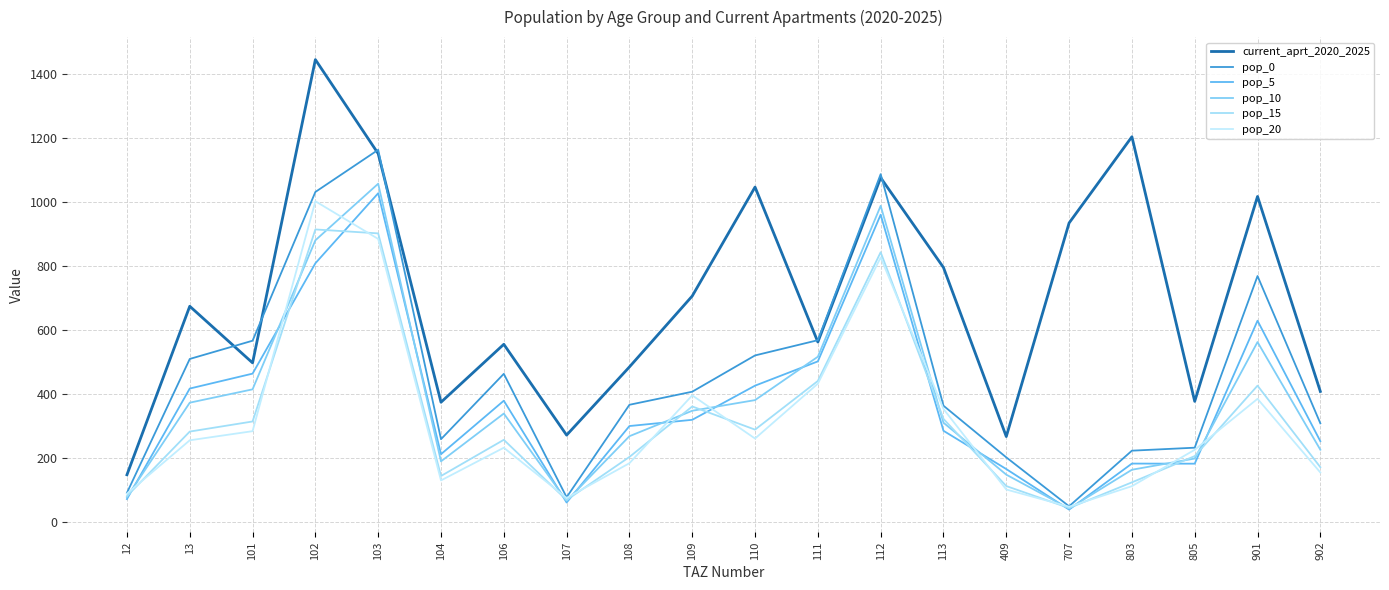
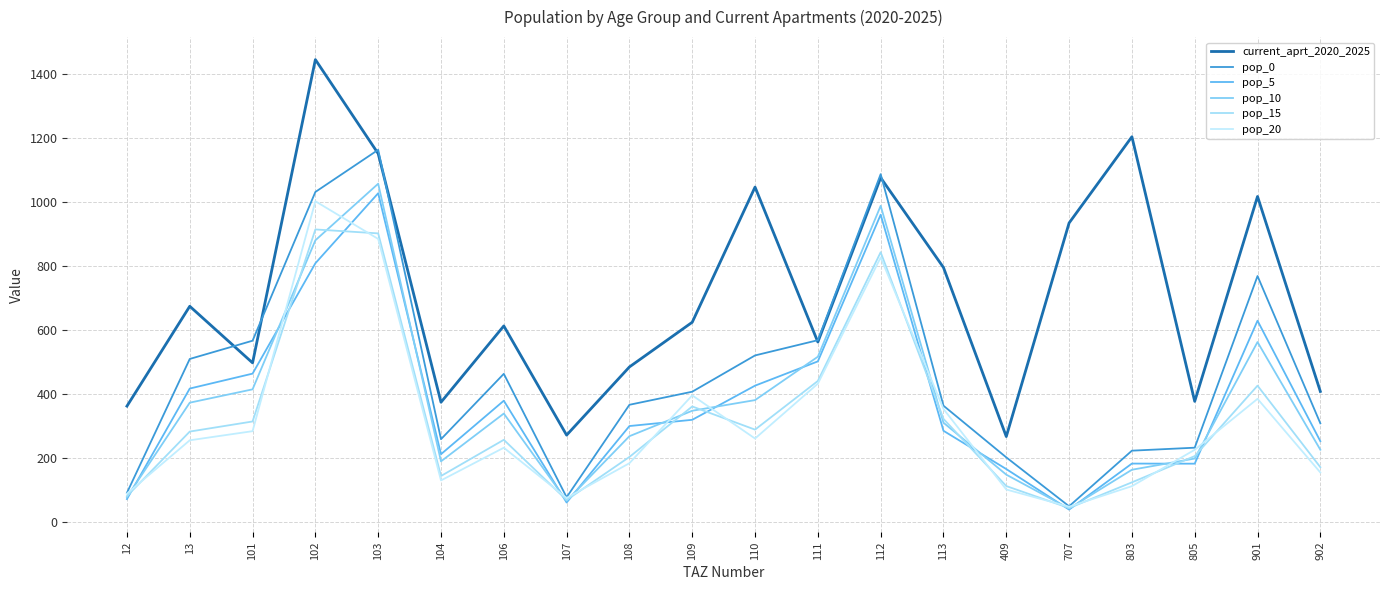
  {
    "current_aprt_2020_2025": {
-     "12": 150,
+     "12": 360,
      "13": 670,
      "101": 500,
      "102": 1440,
      "103": 1150,
      "104": 370,
-     "106": 550,
+     "106": 610,
      "107": 270,
      "108": 480,
-     "109": 710,
+     "109": 620,
      "110": 1050,
      "112": 1080,
      "113": 790,
      "409": 270,
      "707": 930,
      "803": 1200,
      "805": 380,
      "901": 1020,
      "902": 410
    }
  }
